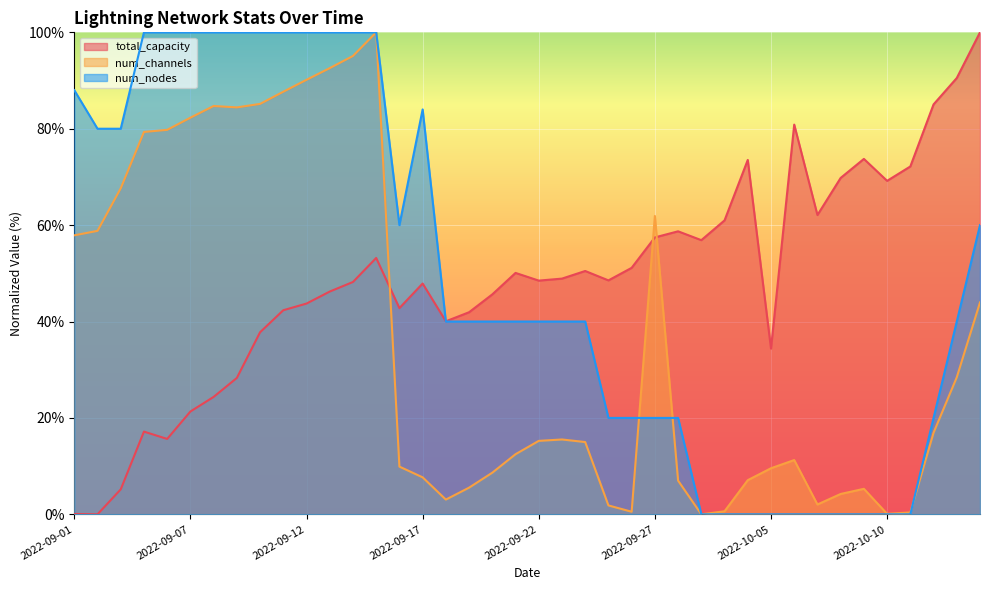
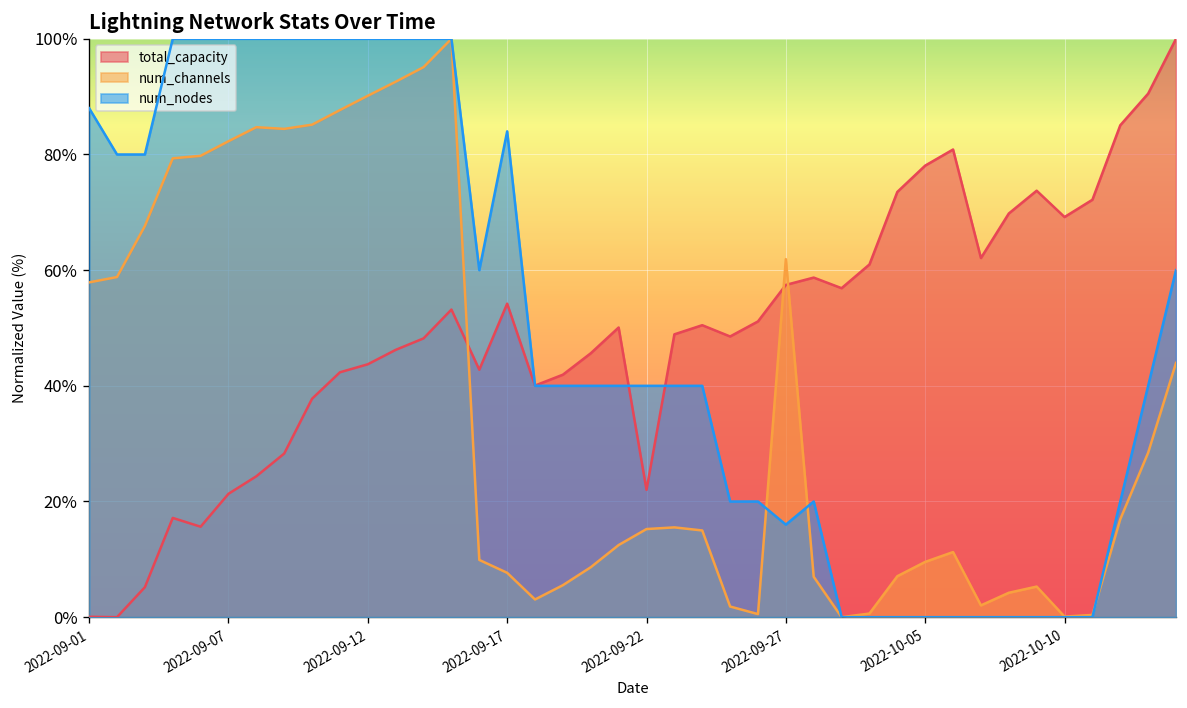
  {
    "total_capacity": {
      "2022-09-01": "0%",
      "2022-09-07": "21%",
      "2022-09-12": "44%",
-     "2022-09-17": "48%",
-     "2022-09-22": "48%",
+     "2022-09-17": "54%",
+     "2022-09-22": "22%",
      "2022-09-27": "57%",
-     "2022-10-05": "34%",
+     "2022-10-05": "78%",
      "2022-10-10": "69%"
    },
    "num_channels": {
      "2022-09-01": "58%",
      "2022-09-07": "82%",
      "2022-09-12": "90%",
      "2022-09-17": "8%",
      "2022-09-22": "15%",
      "2022-09-27": "62%",
      "2022-10-05": "10%"
    },
    "num_nodes": {
      "2022-09-01": "88%",
      "2022-09-07": "100%",
      "2022-09-12": "100%",
      "2022-09-17": "84%",
      "2022-09-22": "40%",
-     "2022-09-27": "20%",
+     "2022-09-27": "16%",
      "2022-10-05": "0%"
    }
  }
